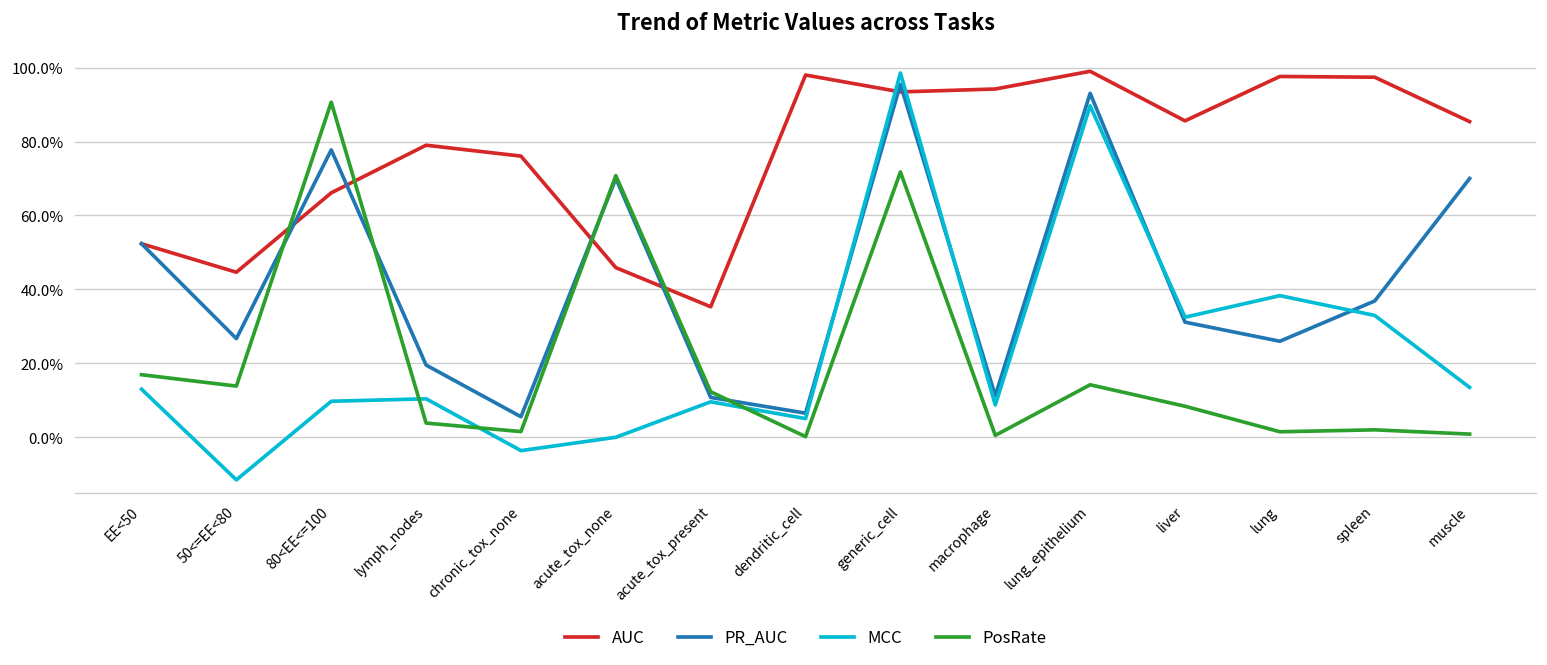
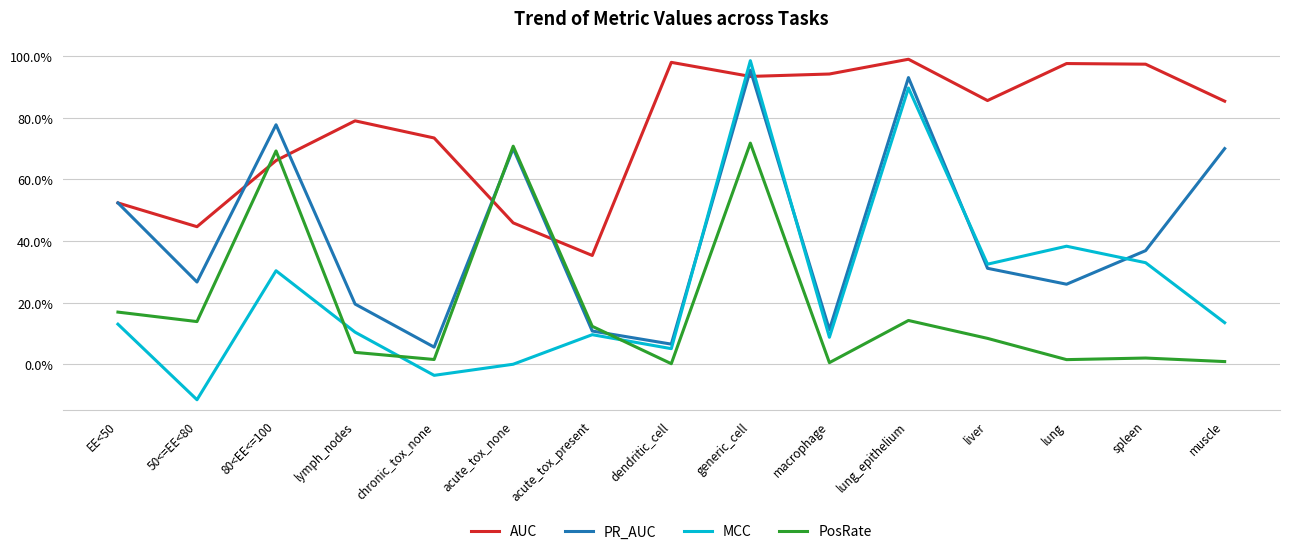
  {
    "AUC": {
      "50<=EE<80": "45%",
      "80<EE<=100": "66%",
      "lymph_nodes": "79%",
-     "chronic_tox_none": "76%",
+     "chronic_tox_none": "73%",
      "acute_tox_none": "46%",
      "acute_tox_present": "35%",
      "dendritic_cell": "98%",
      "generic_cell": "93%",
      "macrophage": "94%",
      "lung_epithelium": "99%",
      "liver": "86%",
      "lung": "98%",
      "spleen": "97%",
      "muscle": "85%"
    },
    "PR_AUC": {
      "50<=EE<80": "27%",
      "80<EE<=100": "78%",
      "lymph_nodes": "20%",
      "chronic_tox_none": "6%",
      "acute_tox_present": "11%",
      "dendritic_cell": "7%",
      "generic_cell": "95%",
      "macrophage": "11%",
      "lung_epithelium": "93%",
      "liver": "31%",
      "lung": "26%",
      "spleen": "37%",
      "muscle": "70%"
    },
    "MCC": {
      "EE<50": "13%",
      "50<=EE<80": "-12%",
-     "80<EE<=100": "10%",
+     "80<EE<=100": "30%",
      "lymph_nodes": "10%",
      "chronic_tox_none": "-4%",
      "acute_tox_none": "0%",
      "acute_tox_present": "10%",
      "dendritic_cell": "5%",
      "generic_cell": "99%",
      "macrophage": "9%",
      "lung_epithelium": "90%",
      "liver": "32%",
      "lung": "38%",
      "spleen": "33%",
      "muscle": "13%"
    },
    "PosRate": {
      "EE<50": "17%",
      "50<=EE<80": "14%",
-     "80<EE<=100": "91%",
+     "80<EE<=100": "69%",
      "lymph_nodes": "4%",
      "chronic_tox_none": "2%",
      "acute_tox_present": "12%",
      "dendritic_cell": "0%",
      "generic_cell": "72%",
      "macrophage": "1%",
      "lung_epithelium": "14%",
      "liver": "8%",
      "lung": "1%",
      "spleen": "2%",
      "muscle": "1%"
    }
  }
